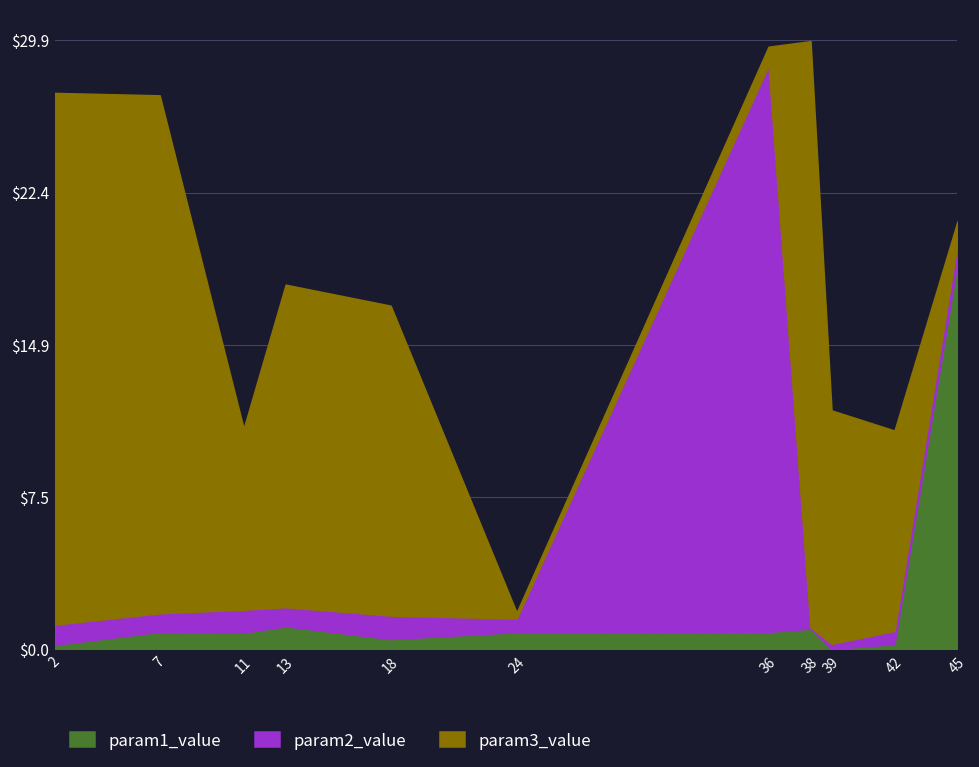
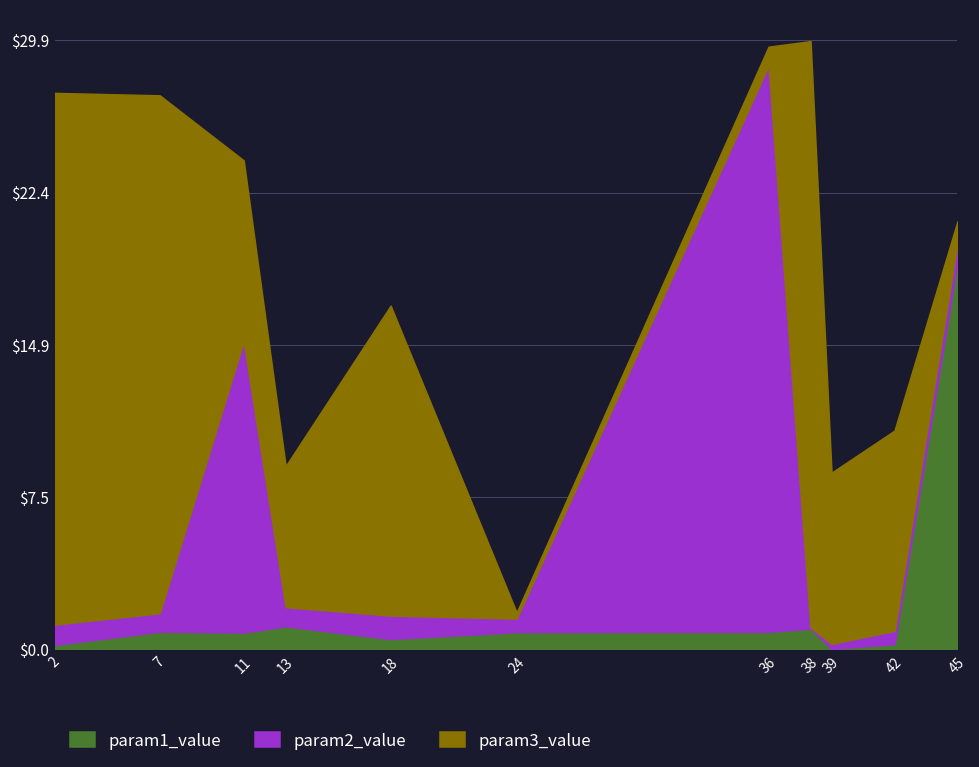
  {
    "param1_value": {
      "2": "$0.2",
      "7": "$0.9",
      "11": "$0.8",
      "13": "$1.1",
      "18": "$0.5",
      "24": "$0.9",
      "36": "$0.9",
      "39": "$0.0",
      "42": "$0.3",
      "45": "$19.0"
    },
    "param2_value": {
      "2": "$1.2",
      "7": "$1.8",
-     "11": "$1.1",
+     "11": "$14.3",
      "13": "$2.1",
      "18": "$1.7",
      "24": "$1.5",
      "36": "$28.7",
      "39": "$0.3",
      "42": "$0.9",
      "45": "$19.9"
    },
    "param3_value": {
      "2": "$26.1",
      "7": "$25.4",
      "11": "$8.9",
-     "13": "$15.8",
+     "13": "$6.9",
      "18": "$15.2",
      "24": "$0.3",
      "36": "$0.9",
      "38": "$28.8",
-     "39": "$11.5",
+     "39": "$8.4",
      "42": "$9.8",
      "45": "$1.1"
    }
  }
